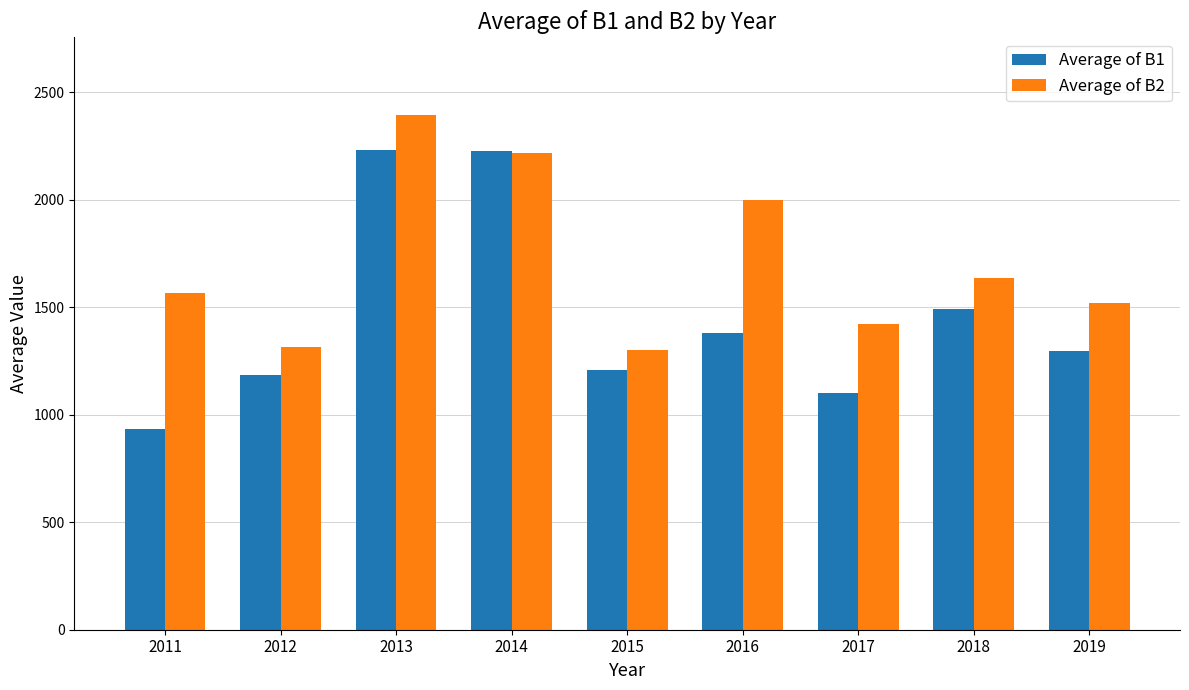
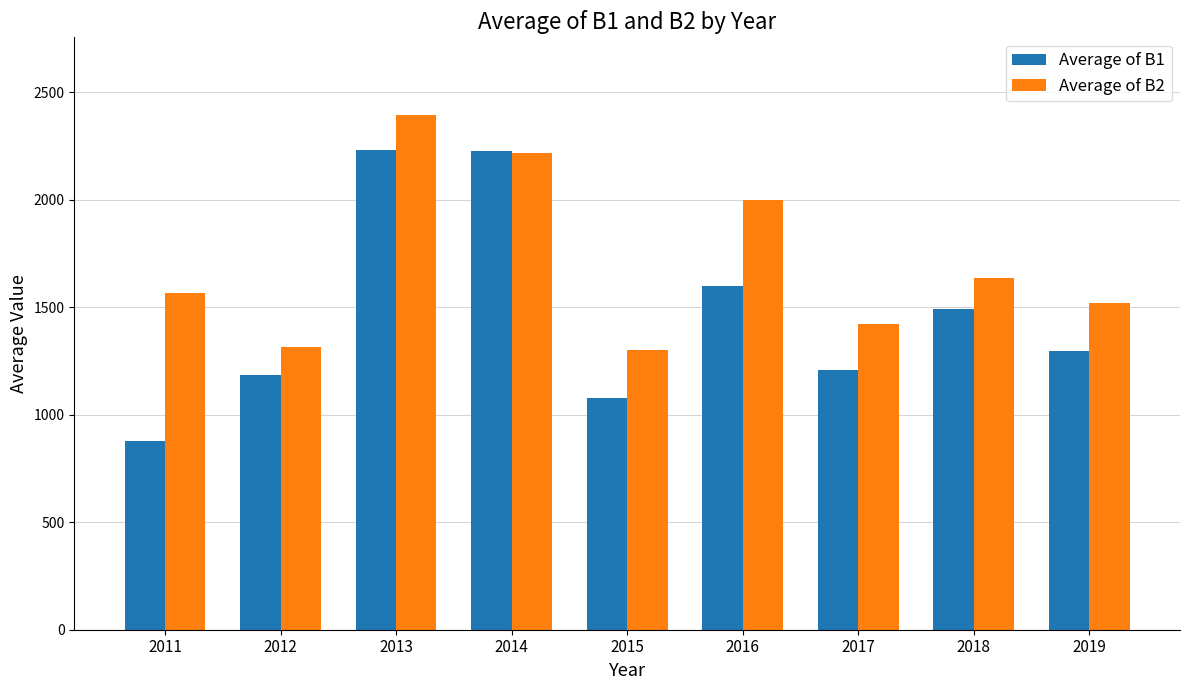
  {
    "Average of B1": {
-     "2011": 940,
+     "2011": 880,
      "2012": 1190,
      "2013": 2230,
      "2014": 2230,
-     "2015": 1210,
-     "2016": 1380,
-     "2017": 1100,
+     "2015": 1080,
+     "2016": 1600,
+     "2017": 1210,
      "2018": 1490,
      "2019": 1300
    },
    "Average of B2": {
      "2011": 1560,
      "2012": 1310,
      "2013": 2400,
      "2014": 2220,
      "2015": 1300,
      "2016": 2000,
      "2017": 1420,
      "2018": 1630,
      "2019": 1520
    }
  }
